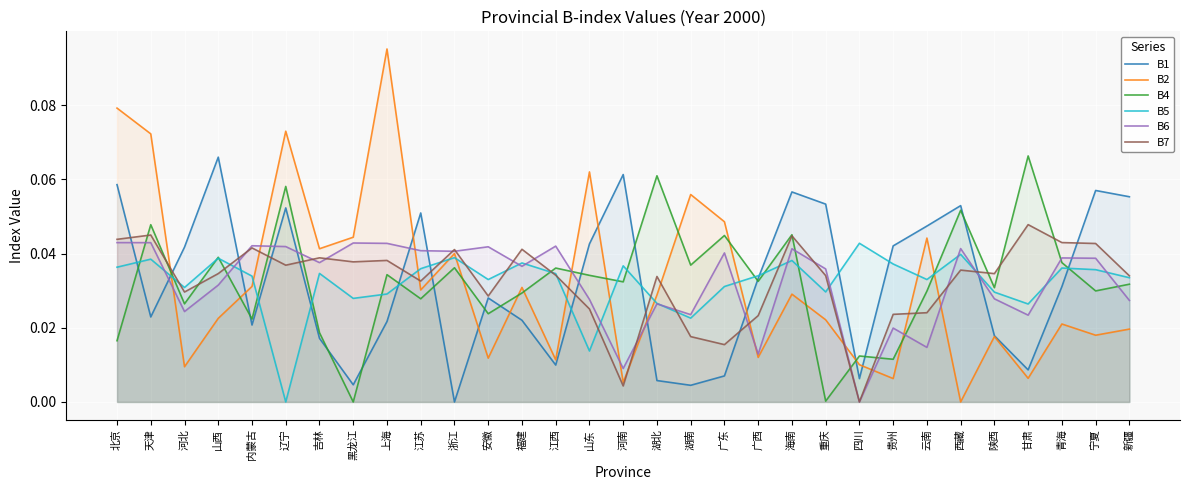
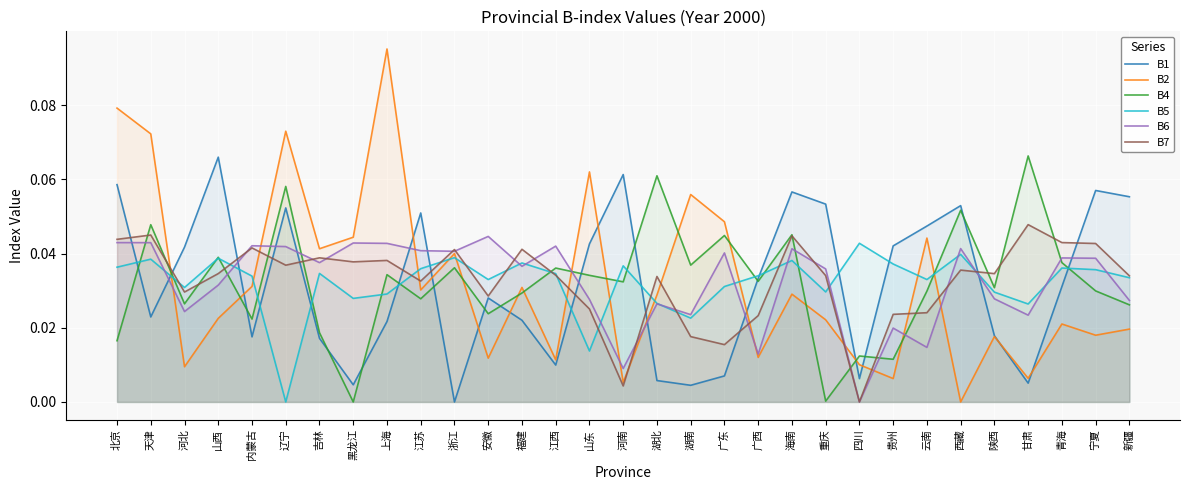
  {
    "B1": {
      "北京": 0.059,
      "天津": 0.023,
      "河北": 0.042,
      "山西": 0.066,
-     "内蒙古": 0.021,
+     "内蒙古": 0.018,
      "辽宁": 0.052,
      "吉林": 0.017,
      "黑龙江": 0.005,
      "上海": 0.022,
      "江苏": 0.051,
      "浙江": 0.000,
      "福建": 0.022,
      "江西": 0.010,
      "山东": 0.043,
      "河南": 0.061,
      "湖北": 0.006,
      "湖南": 0.004,
      "广东": 0.007,
      "广西": 0.033,
      "海南": 0.057,
      "重庆": 0.053,
      "四川": 0.006,
      "贵州": 0.042,
      "云南": 0.047,
      "西藏": 0.053,
-     "甘肃": 0.009,
+     "甘肃": 0.005,
      "青海": 0.031,
      "宁夏": 0.057,
      "新疆": 0.055
    },
    "B2": {
      "北京": 0.079,
      "天津": 0.072,
      "河北": 0.009,
      "山西": 0.023,
      "内蒙古": 0.031,
      "辽宁": 0.073,
      "吉林": 0.041,
      "黑龙江": 0.044,
      "上海": 0.095,
      "江苏": 0.030,
      "安徽": 0.012,
      "福建": 0.031,
      "江西": 0.011,
      "山东": 0.062,
      "河南": 0.005,
      "湖北": 0.029,
      "湖南": 0.056,
      "广东": 0.049,
      "广西": 0.012,
      "海南": 0.029,
      "重庆": 0.022,
      "四川": 0.010,
      "贵州": 0.006,
      "云南": 0.044,
      "西藏": 0.000,
      "甘肃": 0.006,
      "青海": 0.021,
      "宁夏": 0.018,
      "新疆": 0.020
    },
    "B4": {
      "北京": 0.017,
      "天津": 0.048,
      "河北": 0.026,
      "内蒙古": 0.022,
      "辽宁": 0.058,
      "吉林": 0.019,
      "黑龙江": 0.000,
      "上海": 0.034,
      "江苏": 0.028,
      "浙江": 0.036,
      "安徽": 0.024,
      "福建": 0.029,
      "江西": 0.036,
      "山东": 0.034,
      "河南": 0.032,
      "湖北": 0.061,
      "湖南": 0.037,
      "广东": 0.045,
      "广西": 0.033,
      "重庆": 0.000,
      "四川": 0.012,
      "贵州": 0.012,
      "云南": 0.030,
      "西藏": 0.052,
      "陕西": 0.031,
      "甘肃": 0.066,
      "青海": 0.038,
      "宁夏": 0.030,
-     "新疆": 0.032
+     "新疆": 0.026
    },
    "B5": {
      "北京": 0.036,
      "天津": 0.039,
      "河北": 0.031,
      "内蒙古": 0.034,
      "辽宁": 0.000,
      "吉林": 0.035,
      "黑龙江": 0.028,
      "上海": 0.029,
      "江苏": 0.036,
      "浙江": 0.039,
      "安徽": 0.033,
      "福建": 0.037,
      "山东": 0.014,
      "河南": 0.037,
      "湖南": 0.023,
      "广东": 0.031,
      "广西": 0.034,
      "海南": 0.038,
      "重庆": 0.030,
      "四川": 0.043,
      "贵州": 0.037,
      "云南": 0.033,
      "西藏": 0.040,
      "陕西": 0.030,
      "甘肃": 0.026,
      "青海": 0.036,
      "宁夏": 0.036
    },
    "B6": {
      "北京": 0.043,
      "天津": 0.043,
      "河北": 0.024,
      "山西": 0.032,
      "辽宁": 0.042,
      "吉林": 0.038,
      "黑龙江": 0.043,
      "上海": 0.043,
      "江苏": 0.041,
-     "安徽": 0.042,
+     "安徽": 0.045,
      "福建": 0.037,
      "江西": 0.042,
      "山东": 0.028,
      "河南": 0.009,
      "湖南": 0.024,
      "广东": 0.040,
      "广西": 0.013,
      "海南": 0.041,
      "重庆": 0.036,
      "贵州": 0.020,
      "云南": 0.015,
      "西藏": 0.041,
      "陕西": 0.028,
      "甘肃": 0.023,
      "青海": 0.039,
      "宁夏": 0.039,
      "新疆": 0.027
    },
    "B7": {
      "北京": 0.044,
      "天津": 0.045,
      "河北": 0.030,
      "山西": 0.035,
      "辽宁": 0.037,
      "吉林": 0.039,
      "黑龙江": 0.038,
      "上海": 0.038,
      "江苏": 0.033,
      "福建": 0.041,
      "山东": 0.025,
      "河南": 0.004,
      "湖北": 0.034,
      "湖南": 0.018,
      "广东": 0.015,
      "广西": 0.023,
      "重庆": 0.034,
      "贵州": 0.024,
      "云南": 0.024,
      "西藏": 0.036,
      "陕西": 0.035,
      "甘肃": 0.048,
      "青海": 0.043,
      "宁夏": 0.043
    }
  }
